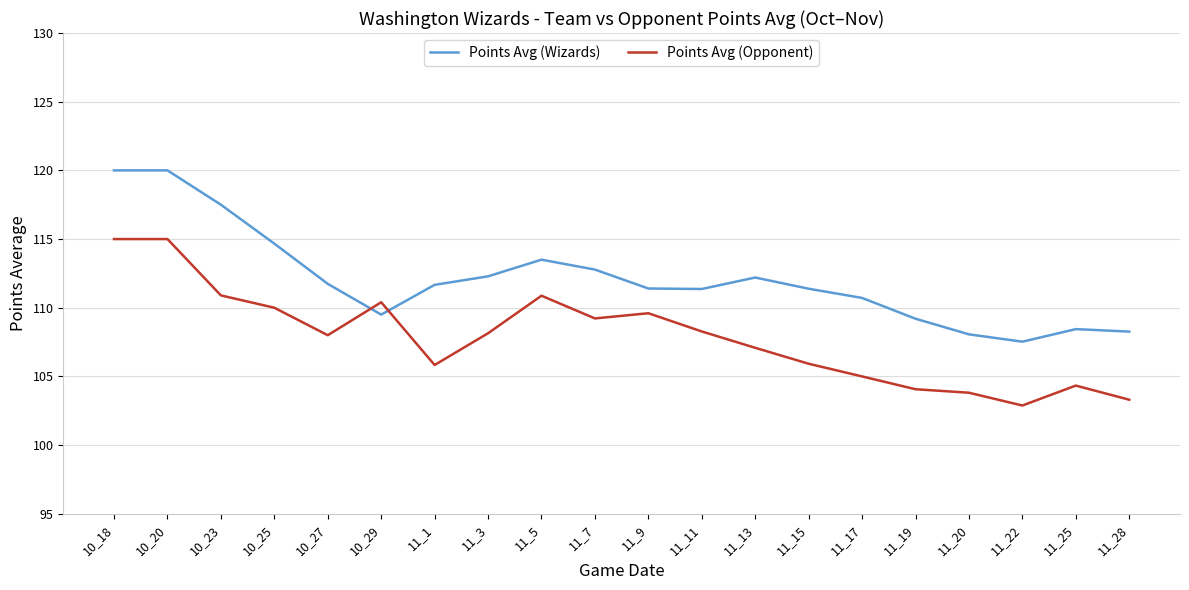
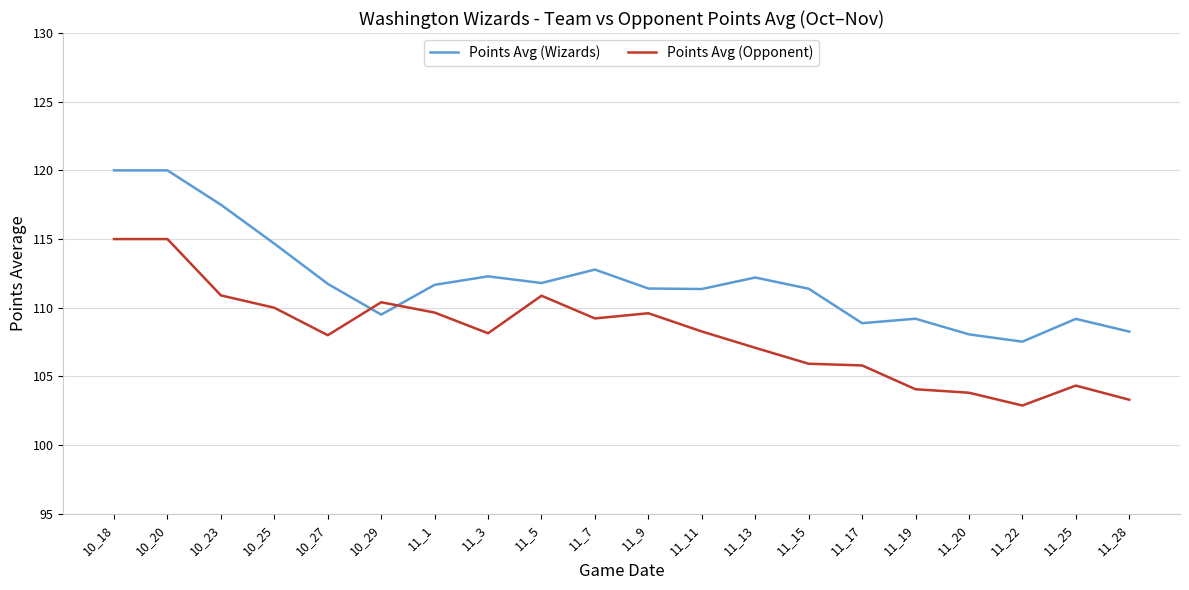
  {
    "Points Avg (Wizards)": {
      "10_18": 120.0,
      "10_20": 120.0,
      "10_23": 117.5,
      "10_25": 114.7,
      "10_27": 111.7,
      "10_29": 109.5,
      "11_1": 111.7,
      "11_3": 112.3,
-     "11_5": 113.5,
+     "11_5": 111.8,
      "11_7": 112.8,
      "11_9": 111.4,
      "11_11": 111.4,
      "11_13": 112.2,
      "11_15": 111.4,
-     "11_17": 110.7,
+     "11_17": 108.9,
      "11_19": 109.2,
      "11_20": 108.1,
      "11_22": 107.5,
-     "11_25": 108.4,
+     "11_25": 109.2,
      "11_28": 108.3
    },
    "Points Avg (Opponent)": {
      "10_18": 115.0,
      "10_20": 115.0,
      "10_23": 110.9,
      "10_25": 110.0,
      "10_27": 108.0,
      "10_29": 110.4,
-     "11_1": 105.8,
+     "11_1": 109.6,
      "11_3": 108.1,
      "11_5": 110.9,
      "11_7": 109.2,
      "11_9": 109.6,
      "11_11": 108.3,
      "11_13": 107.1,
      "11_15": 105.9,
-     "11_17": 105.0,
+     "11_17": 105.8,
      "11_19": 104.1,
      "11_20": 103.8,
      "11_22": 102.9,
      "11_25": 104.3,
      "11_28": 103.3
    }
  }
